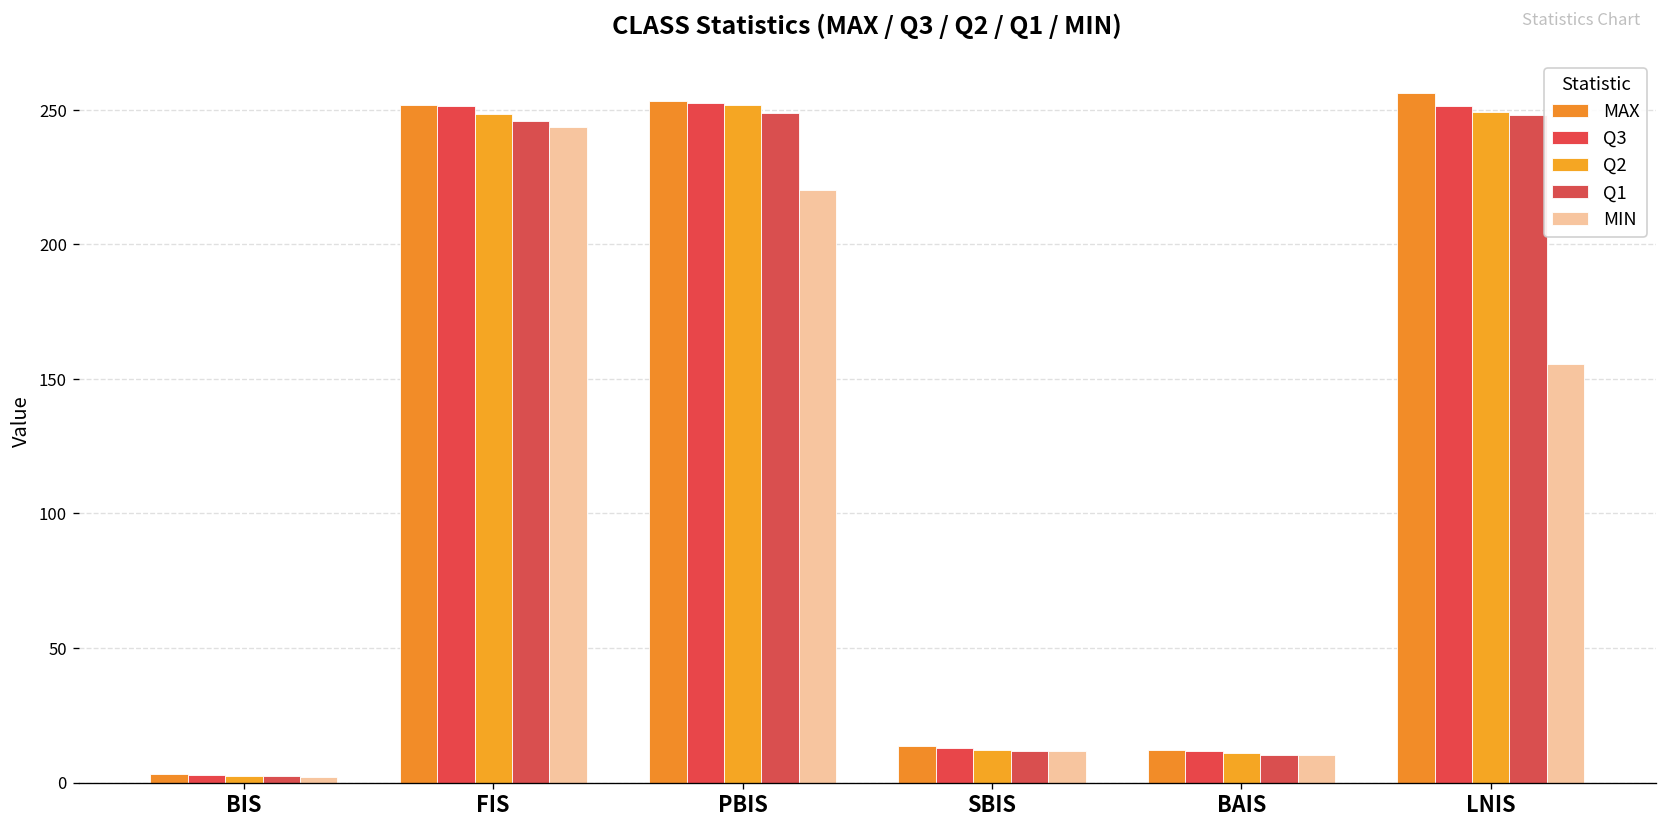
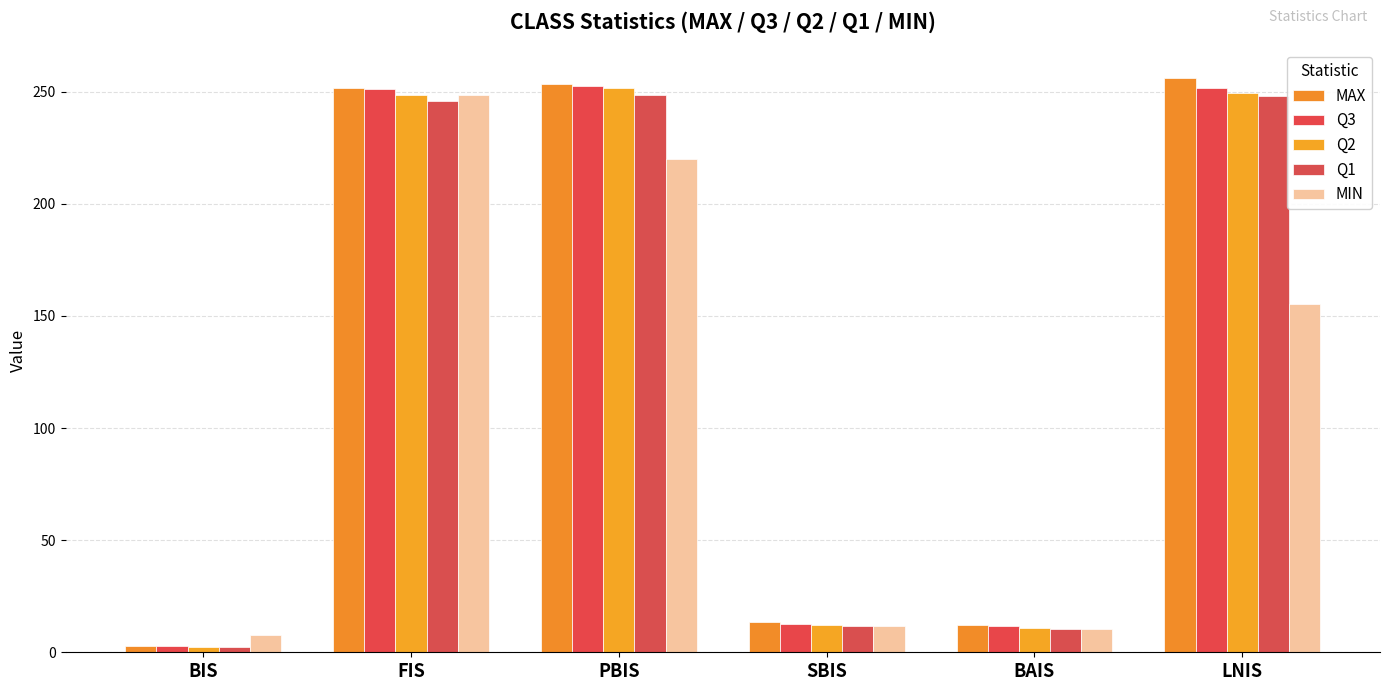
  {
    "MIN": {
-     "BIS": 2,
-     "FIS": 244,
+     "BIS": 8,
+     "FIS": 249,
      "PBIS": 220,
      "SBIS": 12,
      "BAIS": 10,
      "LNIS": 156
    }
  }
